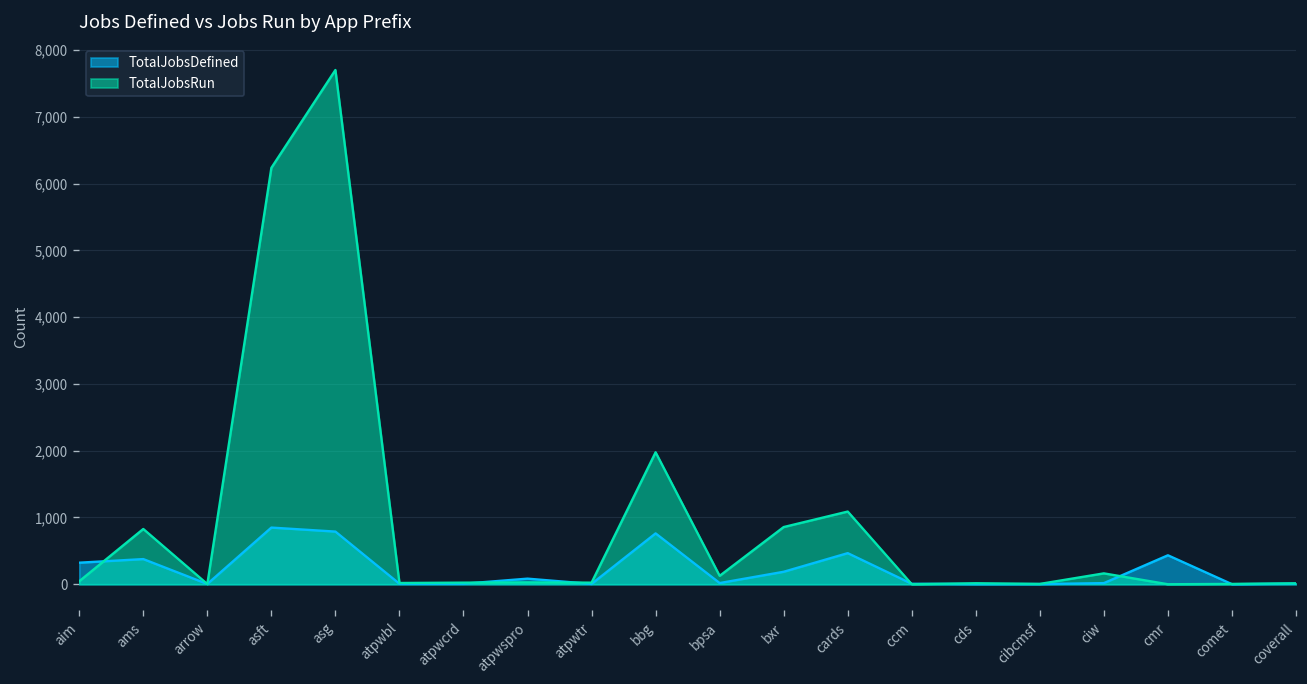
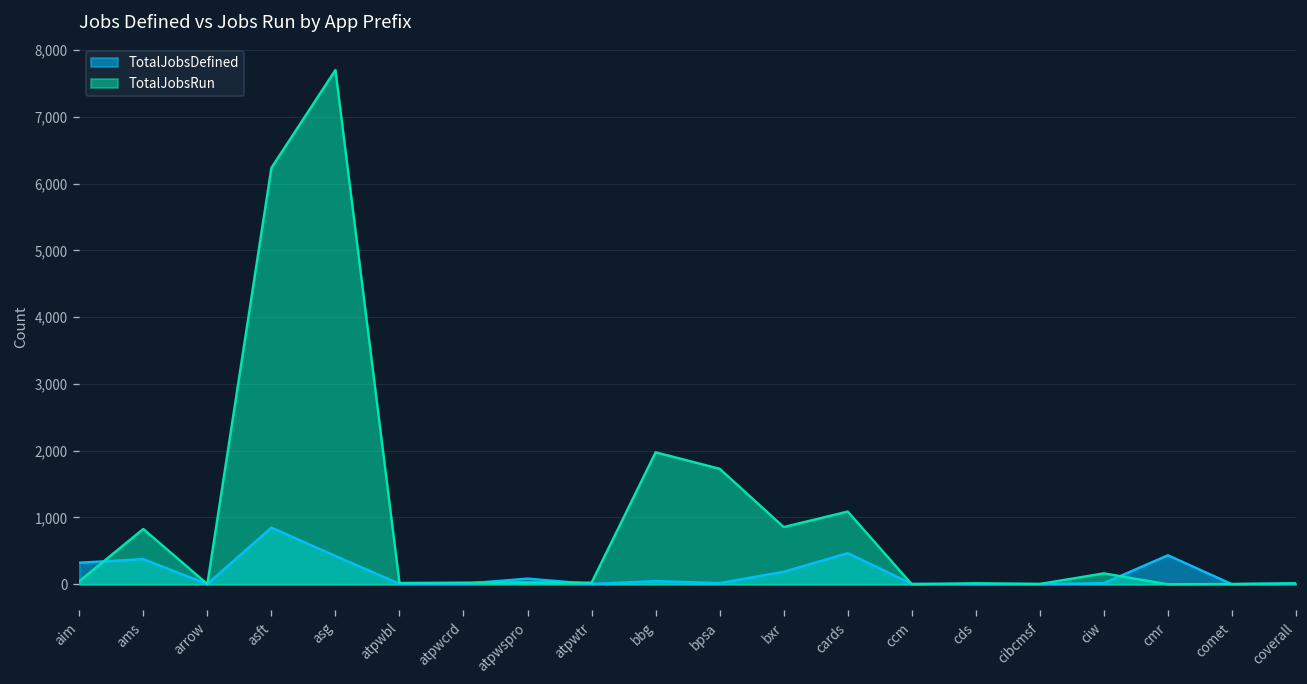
  {
    "TotalJobsDefined": {
      "aim": "300",
      "ams": "400",
      "asft": "800",
-     "asg": "800",
+     "asg": "400",
      "atpwspro": "100",
-     "bbg": "800",
+     "bbg": "0",
      "bpsa": "0",
      "bxr": "200",
      "cards": "500",
      "ciw": "0",
      "cmr": "400"
    },
    "TotalJobsRun": {
      "aim": "0",
      "ams": "800",
      "asft": "6,200",
      "asg": "7,700",
      "atpwspro": "0",
      "bbg": "2,000",
-     "bpsa": "100",
+     "bpsa": "1,700",
      "bxr": "900",
      "cards": "1,100",
      "ciw": "200",
      "cmr": "0"
    }
  }
